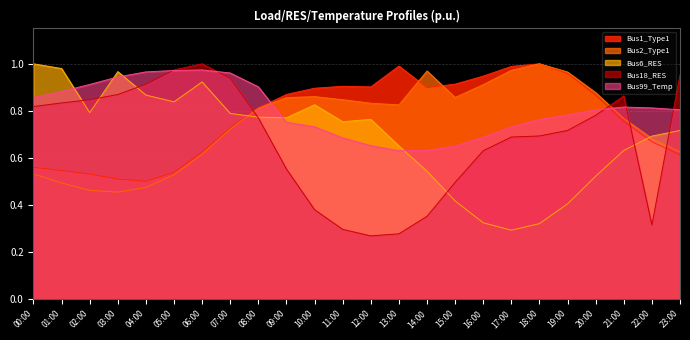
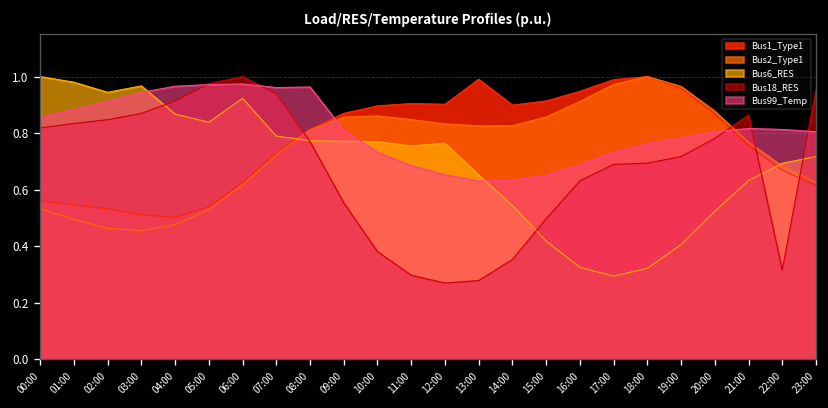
  {
    "Bus1_Type1": {
      "00:00": 0.56,
      "01:00": 0.55,
      "02:00": 0.53,
      "03:00": 0.51,
      "04:00": 0.50,
      "09:00": 0.87,
      "10:00": 0.90,
      "11:00": 0.90,
      "12:00": 0.90,
      "13:00": 0.99,
      "14:00": 0.90,
      "15:00": 0.91,
      "16:00": 0.95,
      "17:00": 0.99,
      "20:00": 0.87,
      "21:00": 0.76,
      "22:00": 0.67,
      "23:00": 0.61
    },
    "Bus2_Type1": {
      "00:00": 0.53,
      "01:00": 0.49,
      "02:00": 0.46,
      "03:00": 0.46,
      "04:00": 0.48,
      "09:00": 0.86,
      "10:00": 0.86,
      "11:00": 0.85,
      "12:00": 0.83,
      "13:00": 0.83,
-     "14:00": 0.97,
+     "14:00": 0.83,
      "15:00": 0.86,
      "16:00": 0.91,
      "17:00": 0.97,
      "20:00": 0.88,
      "21:00": 0.77,
      "23:00": 0.63
    },
    "Bus6_RES": {
      "00:00": 1.00,
      "01:00": 0.98,
-     "02:00": 0.79,
+     "02:00": 0.94,
      "03:00": 0.97,
      "04:00": 0.87,
      "05:00": 0.84,
      "06:00": 0.92,
      "07:00": 0.79,
      "09:00": 0.77,
-     "10:00": 0.83,
+     "10:00": 0.77,
      "11:00": 0.75,
      "12:00": 0.76,
      "13:00": 0.65,
      "14:00": 0.54,
      "15:00": 0.42,
      "16:00": 0.32,
      "17:00": 0.29,
      "18:00": 0.32,
      "19:00": 0.41,
      "20:00": 0.52,
      "21:00": 0.63,
      "23:00": 0.72
    },
    "Bus18_RES": {
      "00:00": 0.82,
      "01:00": 0.83,
      "02:00": 0.85,
      "03:00": 0.87,
      "04:00": 0.91,
      "06:00": 1.00,
      "07:00": 0.94,
      "09:00": 0.55,
      "10:00": 0.38,
      "11:00": 0.30,
      "12:00": 0.27,
      "13:00": 0.28,
      "14:00": 0.35,
      "15:00": 0.50,
      "16:00": 0.63,
      "17:00": 0.69,
      "18:00": 0.69,
      "19:00": 0.72,
      "20:00": 0.78,
      "21:00": 0.86,
      "22:00": 0.32,
      "23:00": 0.95
    },
    "Bus99_Temp": {
      "00:00": 0.86,
      "01:00": 0.88,
      "02:00": 0.91,
      "03:00": 0.94,
      "04:00": 0.97,
      "06:00": 0.97,
      "07:00": 0.96,
-     "08:00": 0.90,
-     "09:00": 0.75,
+     "08:00": 0.96,
+     "09:00": 0.81,
      "10:00": 0.73,
      "11:00": 0.68,
      "12:00": 0.65,
      "13:00": 0.63,
      "14:00": 0.63,
      "15:00": 0.65,
      "16:00": 0.69,
      "17:00": 0.73,
      "18:00": 0.76,
      "19:00": 0.78,
      "20:00": 0.80,
      "21:00": 0.82,
      "22:00": 0.81,
      "23:00": 0.80
    }
  }
